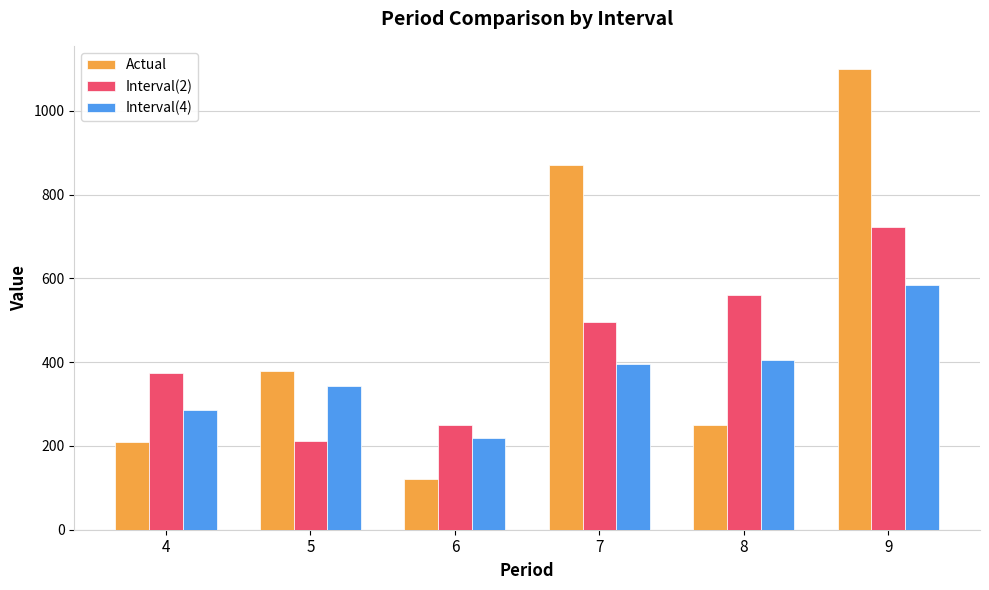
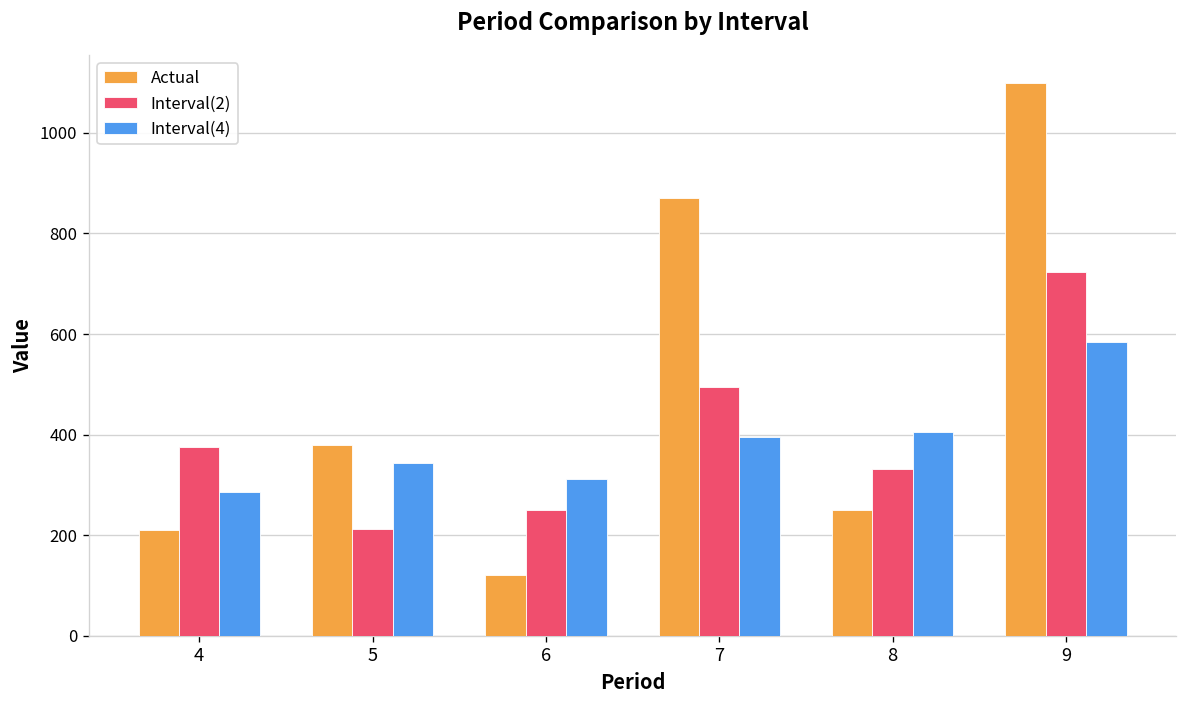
  {
    "Actual": {
      "4": 210,
      "5": 380,
      "6": 120,
      "7": 870,
      "8": 250,
      "9": 1100
    },
    "Interval(2)": {
      "4": 380,
      "5": 210,
      "6": 250,
      "7": 500,
-     "8": 560,
+     "8": 330,
      "9": 720
    },
    "Interval(4)": {
      "4": 290,
      "5": 340,
-     "6": 220,
+     "6": 310,
      "7": 400,
      "8": 410,
      "9": 590
    }
  }
